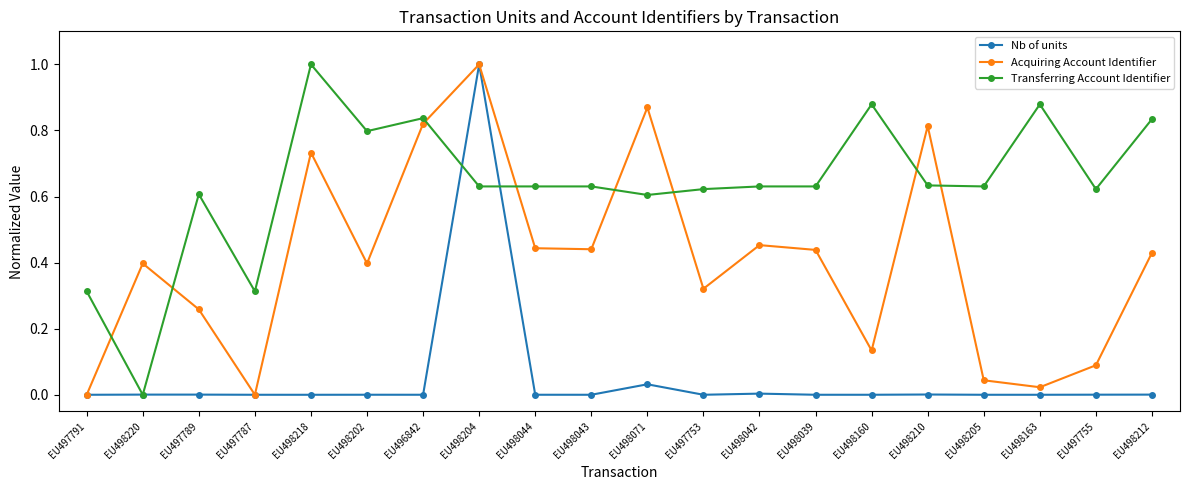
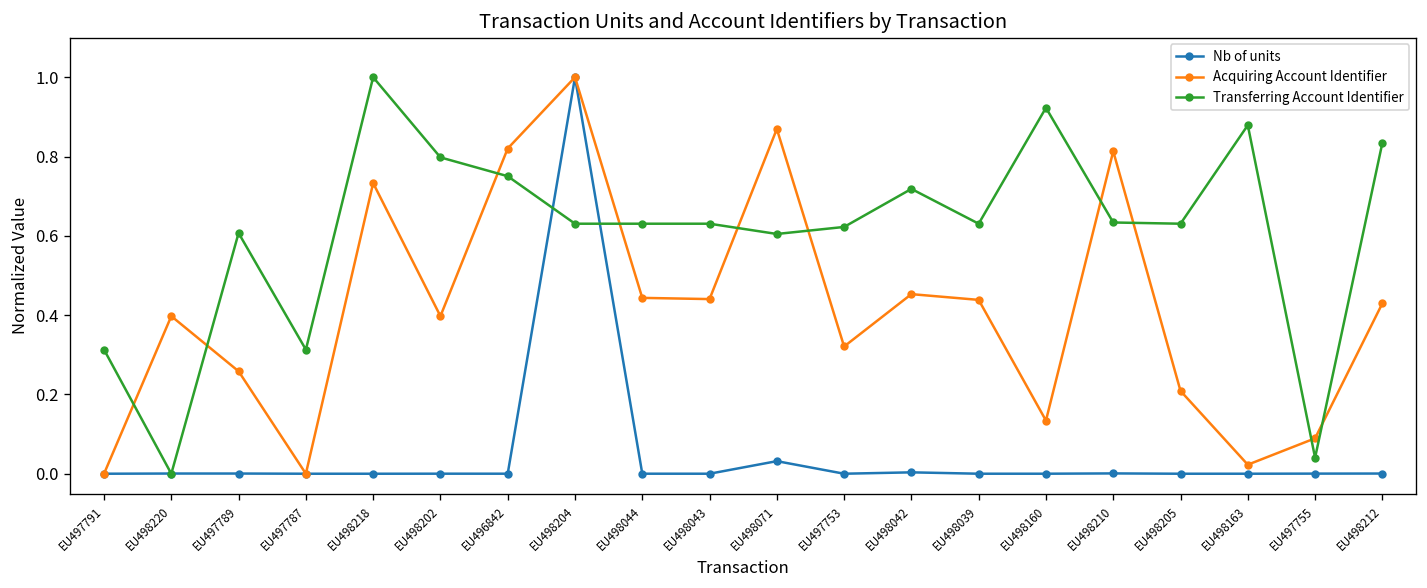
  {
    "Nb of units": {
      "EU497789": 0.00,
      "EU498218": 0.00,
      "EU498202": 0.00,
      "EU496842": 0.00,
      "EU498044": 0.00,
      "EU498043": 0.00,
      "EU498071": 0.03,
      "EU497753": 0.00,
      "EU498042": 0.00,
      "EU498039": 0.00,
      "EU498160": 0.00,
      "EU498210": 0.00,
      "EU498205": 0.00,
      "EU498163": 0.00,
      "EU497755": 0.00,
      "EU498212": 0.00
    },
    "Acquiring Account Identifier": {
      "EU498220": 0.40,
      "EU497789": 0.26,
      "EU498218": 0.73,
      "EU498202": 0.40,
      "EU496842": 0.82,
      "EU498044": 0.44,
      "EU498043": 0.44,
      "EU498071": 0.87,
      "EU497753": 0.32,
      "EU498042": 0.45,
      "EU498039": 0.44,
      "EU498160": 0.13,
      "EU498210": 0.81,
-     "EU498205": 0.04,
+     "EU498205": 0.21,
      "EU498163": 0.02,
      "EU497755": 0.09,
      "EU498212": 0.43
    },
    "Transferring Account Identifier": {
      "EU497791": 0.31,
      "EU497789": 0.61,
      "EU497787": 0.31,
      "EU498218": 1.00,
      "EU498202": 0.80,
-     "EU496842": 0.84,
+     "EU496842": 0.75,
      "EU498204": 0.63,
      "EU498044": 0.63,
      "EU498043": 0.63,
      "EU498071": 0.60,
      "EU497753": 0.62,
-     "EU498042": 0.63,
+     "EU498042": 0.72,
      "EU498039": 0.63,
-     "EU498160": 0.88,
+     "EU498160": 0.92,
      "EU498210": 0.63,
      "EU498205": 0.63,
      "EU498163": 0.88,
-     "EU497755": 0.62,
+     "EU497755": 0.04,
      "EU498212": 0.83
    }
  }
